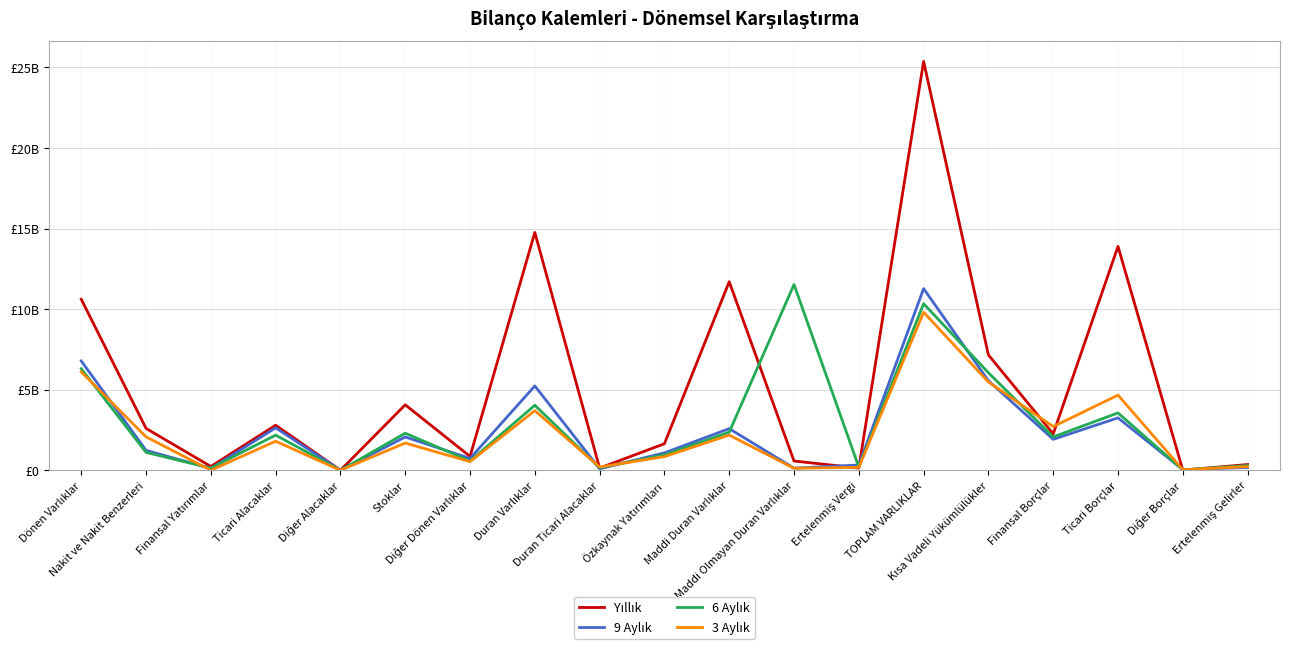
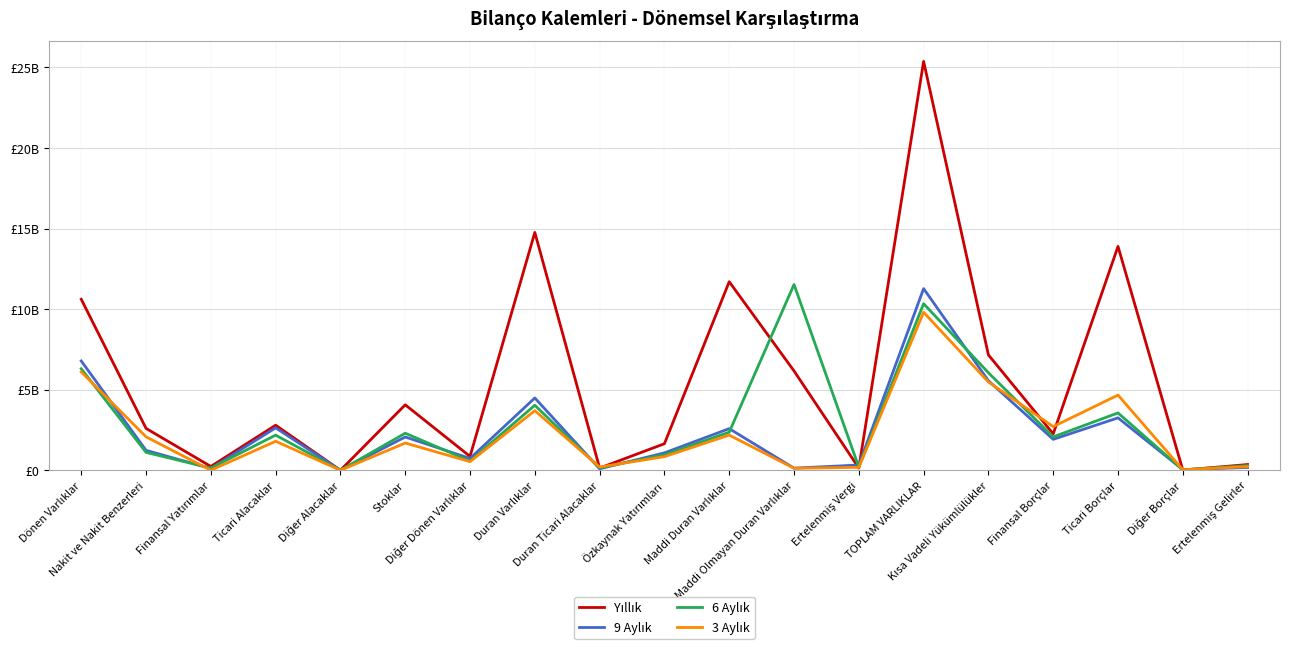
  {
    "Yıllık": {
      "Dönen Varlıklar": "£10600000000",
      "Nakit ve Nakit Benzerleri": "£2600000000",
      "Ticari Alacaklar": "£2800000000",
      "Stoklar": "£4100000000",
      "Duran Varlıklar": "£14800000000",
      "Özkaynak Yatırımları": "£1600000000",
      "Maddi Duran Varlıklar": "£11700000000",
-     "Maddi Olmayan Duran Varlıklar": "£600000000",
+     "Maddi Olmayan Duran Varlıklar": "£6200000000",
      "TOPLAM VARLIKLAR": "£25400000000",
      "Kısa Vadeli Yükümlülükler": "£7200000000",
      "Finansal Borçlar": "£2300000000",
      "Ticari Borçlar": "£13900000000"
    },
    "9 Aylık": {
      "Dönen Varlıklar": "£6800000000",
      "Ticari Alacaklar": "£2600000000",
      "Stoklar": "£2100000000",
-     "Duran Varlıklar": "£5200000000",
+     "Duran Varlıklar": "£4500000000",
      "Maddi Duran Varlıklar": "£2600000000",
      "TOPLAM VARLIKLAR": "£11300000000",
      "Ticari Borçlar": "£3300000000"
    },
    "6 Aylık": {
      "Dönen Varlıklar": "£6300000000",
      "Ticari Alacaklar": "£2200000000",
      "Stoklar": "£2300000000",
      "Duran Varlıklar": "£4000000000",
      "Maddi Duran Varlıklar": "£2400000000",
      "Maddi Olmayan Duran Varlıklar": "£11500000000",
      "TOPLAM VARLIKLAR": "£10300000000",
      "Kısa Vadeli Yükümlülükler": "£6100000000",
      "Ticari Borçlar": "£3600000000"
    },
    "3 Aylık": {
      "Dönen Varlıklar": "£6100000000",
      "Nakit ve Nakit Benzerleri": "£2100000000",
      "Ticari Alacaklar": "£1800000000",
      "Stoklar": "£1700000000",
      "Duran Varlıklar": "£3700000000",
      "Maddi Duran Varlıklar": "£2200000000",
      "TOPLAM VARLIKLAR": "£9800000000",
      "Finansal Borçlar": "£2700000000",
      "Ticari Borçlar": "£4700000000"
    }
  }
